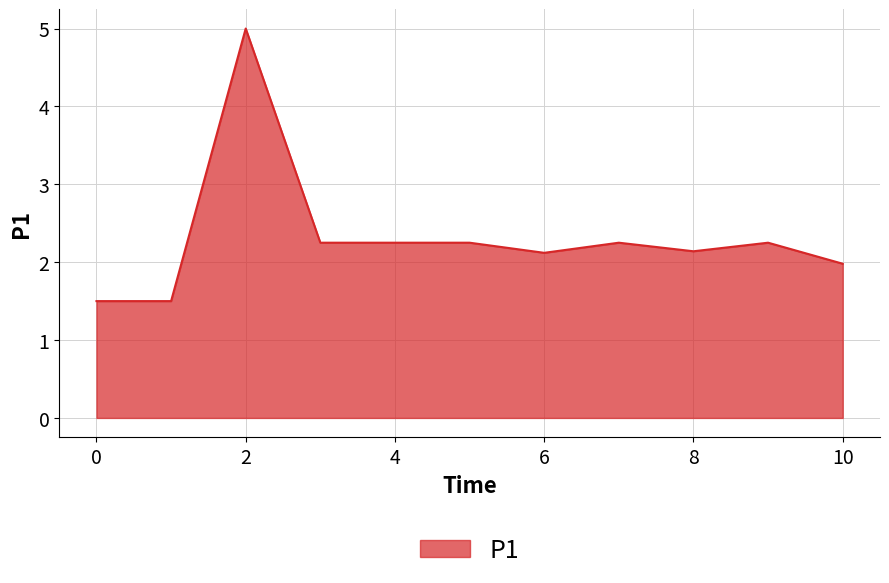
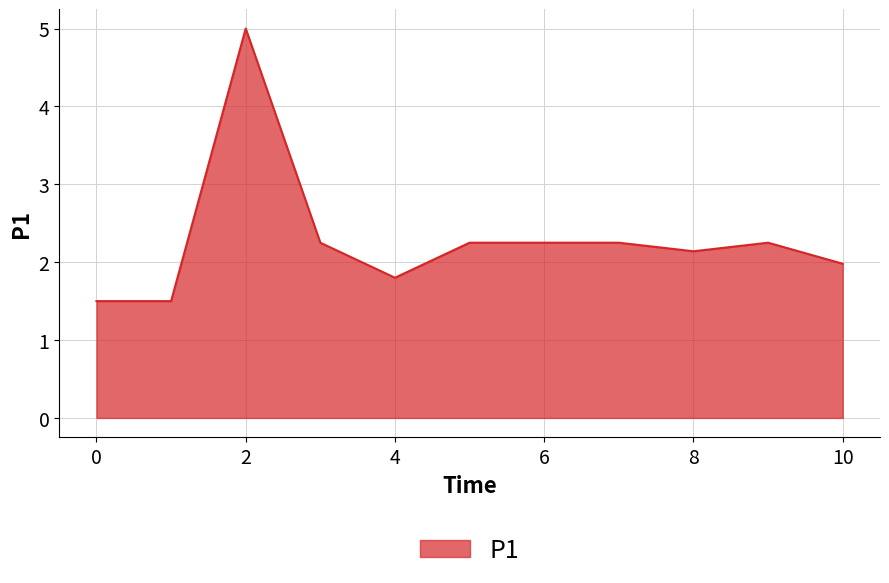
  {
    "0": 1.5,
    "2": 5.0,
-   "4": 2.3,
-   "6": 2.1,
+   "4": 1.8,
+   "6": 2.3,
    "8": 2.1,
    "10": 2.0
  }
